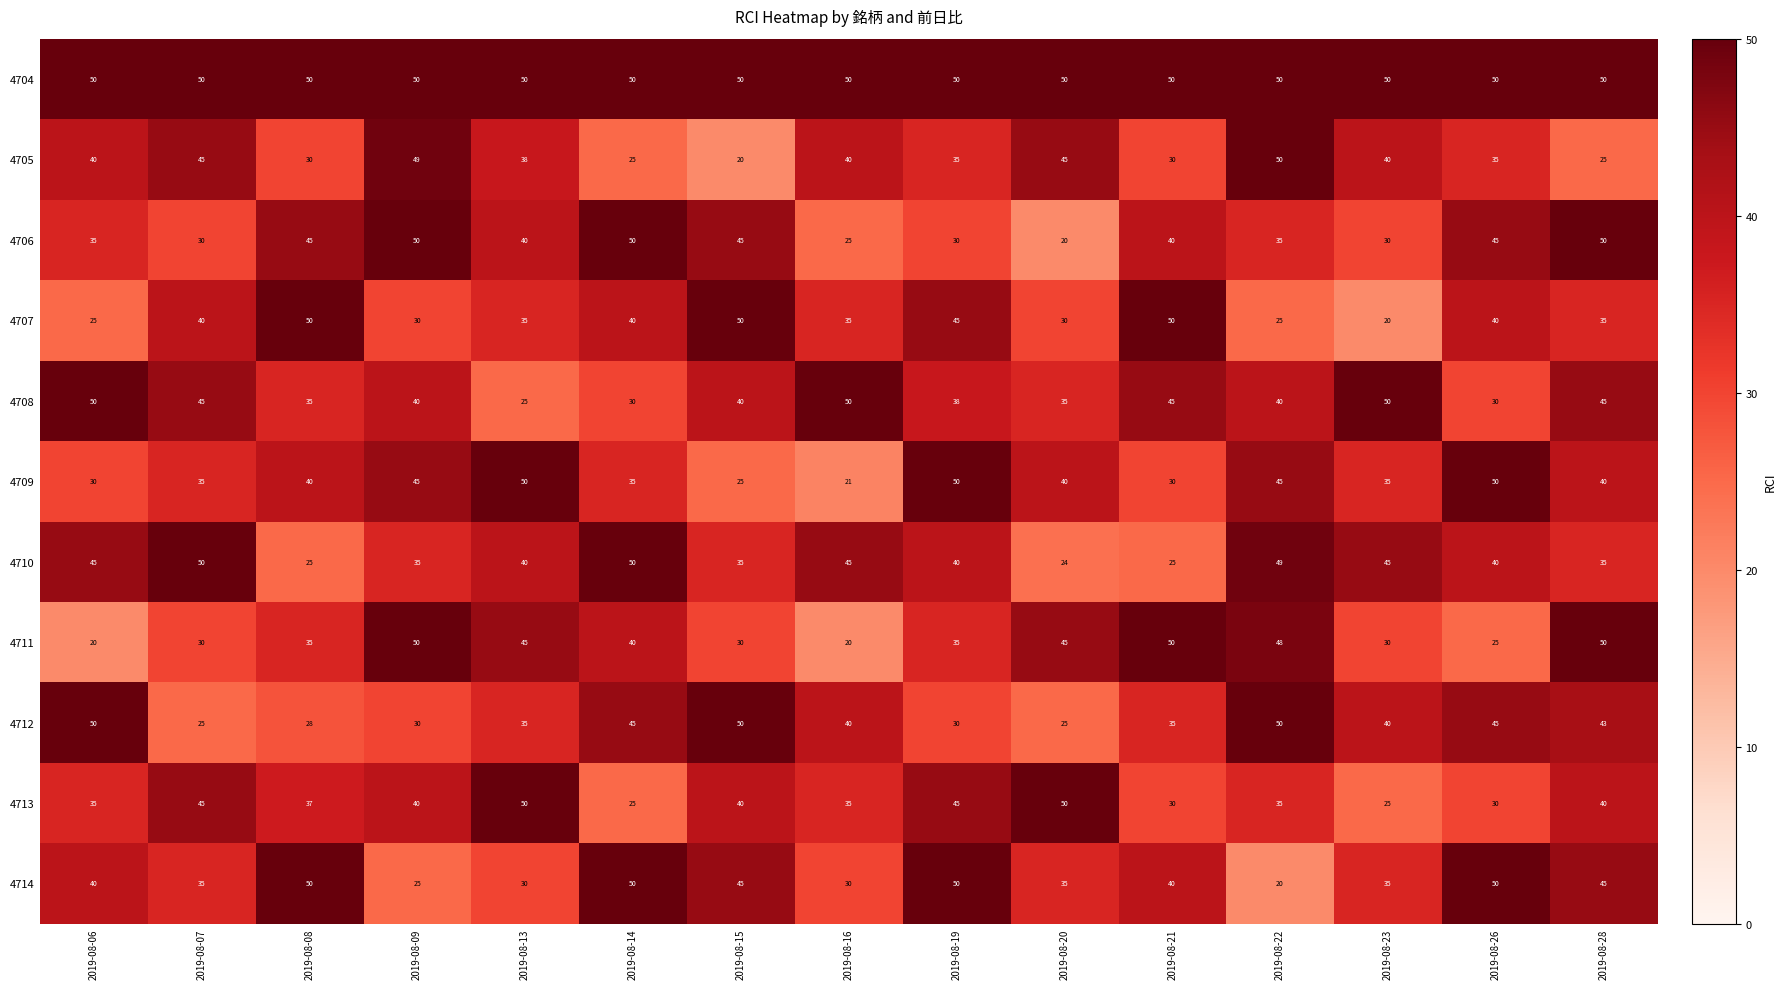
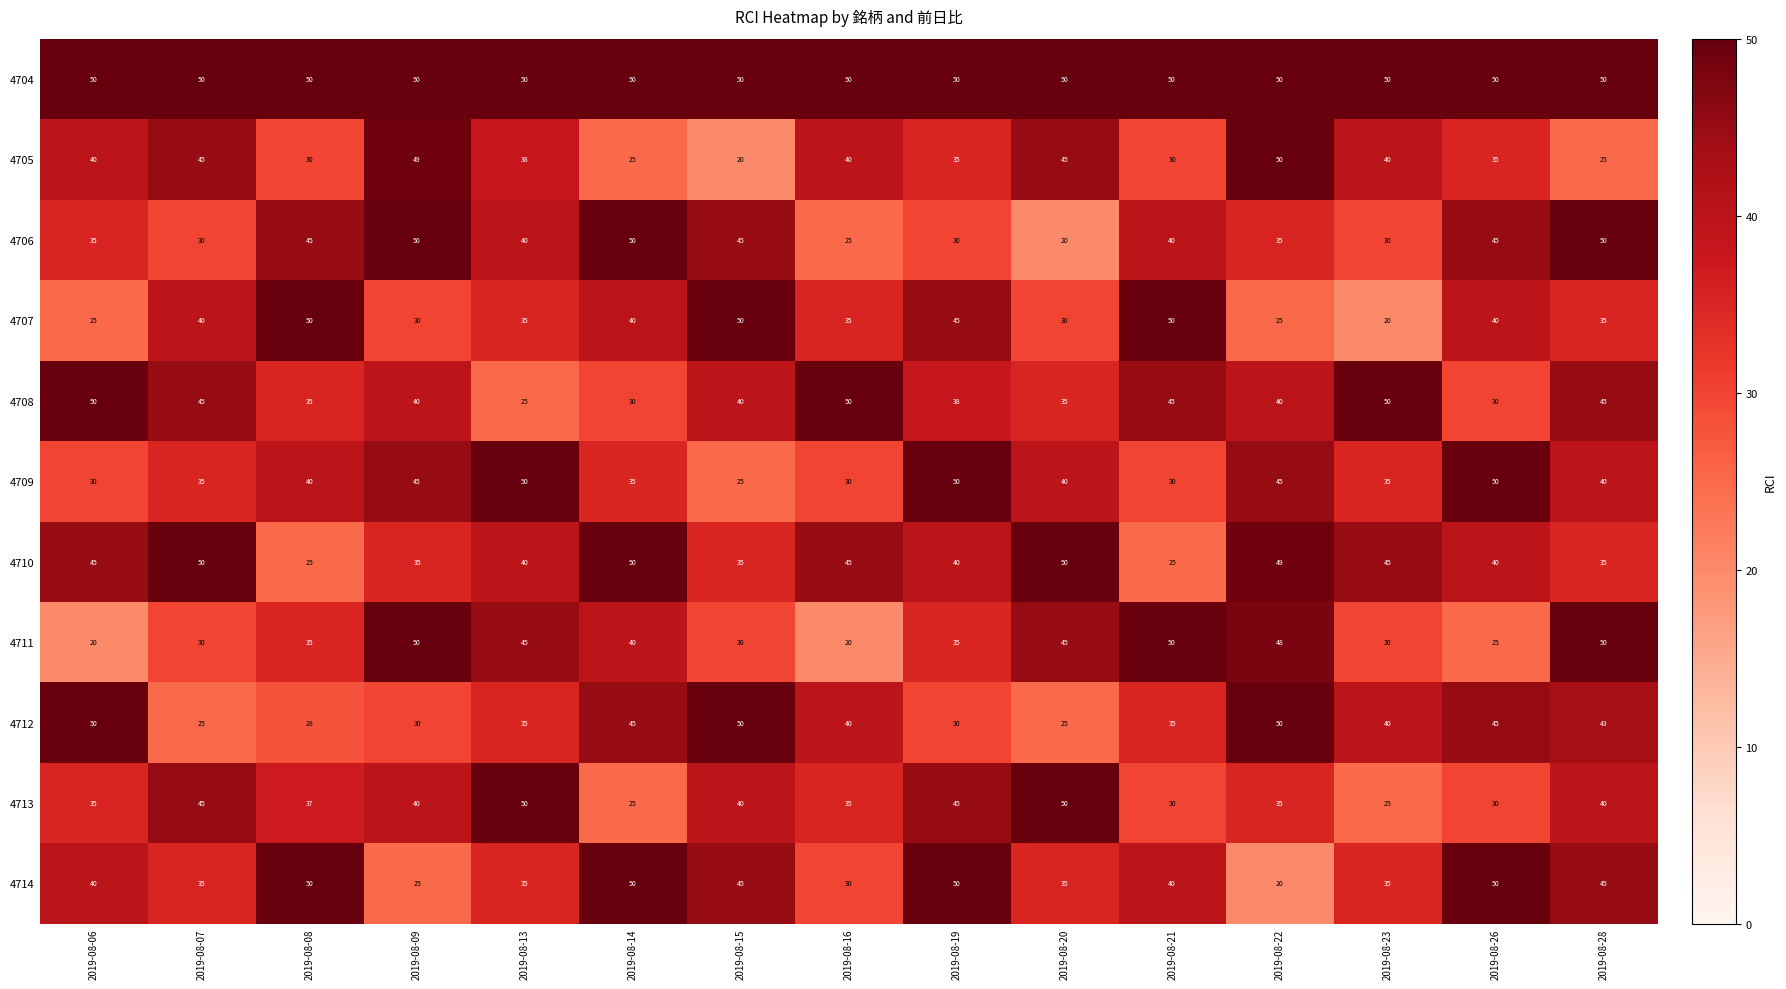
  {
    "4704": {
      "2019-08-06": 50,
      "2019-08-07": 50,
      "2019-08-08": 50,
      "2019-08-09": 50,
      "2019-08-13": 50,
      "2019-08-14": 50,
      "2019-08-15": 50,
      "2019-08-16": 50,
      "2019-08-19": 50,
      "2019-08-20": 50,
      "2019-08-21": 50,
      "2019-08-22": 50,
      "2019-08-23": 50,
      "2019-08-26": 50,
      "2019-08-28": 50
    },
    "4705": {
      "2019-08-06": 40,
      "2019-08-07": 45,
      "2019-08-08": 30,
      "2019-08-09": 49,
      "2019-08-13": 38,
      "2019-08-14": 25,
      "2019-08-15": 20,
      "2019-08-16": 40,
      "2019-08-19": 35,
      "2019-08-20": 45,
      "2019-08-21": 30,
      "2019-08-22": 50,
      "2019-08-23": 40,
      "2019-08-26": 35,
      "2019-08-28": 25
    },
    "4706": {
      "2019-08-06": 35,
      "2019-08-07": 30,
      "2019-08-08": 45,
      "2019-08-09": 50,
      "2019-08-13": 40,
      "2019-08-14": 50,
      "2019-08-15": 45,
      "2019-08-16": 25,
      "2019-08-19": 30,
      "2019-08-20": 20,
      "2019-08-21": 40,
      "2019-08-22": 35,
      "2019-08-23": 30,
      "2019-08-26": 45,
      "2019-08-28": 50
    },
    "4707": {
      "2019-08-06": 25,
      "2019-08-07": 40,
      "2019-08-08": 50,
      "2019-08-09": 30,
      "2019-08-13": 35,
      "2019-08-14": 40,
      "2019-08-15": 50,
      "2019-08-16": 35,
      "2019-08-19": 45,
      "2019-08-20": 30,
      "2019-08-21": 50,
      "2019-08-22": 25,
      "2019-08-23": 20,
      "2019-08-26": 40,
      "2019-08-28": 35
    },
    "4708": {
      "2019-08-06": 50,
      "2019-08-07": 45,
      "2019-08-08": 35,
      "2019-08-09": 40,
      "2019-08-13": 25,
      "2019-08-14": 30,
      "2019-08-15": 40,
      "2019-08-16": 50,
      "2019-08-19": 38,
      "2019-08-20": 35,
      "2019-08-21": 45,
      "2019-08-22": 40,
      "2019-08-23": 50,
      "2019-08-26": 30,
      "2019-08-28": 45
    },
    "4709": {
      "2019-08-06": 30,
      "2019-08-07": 35,
      "2019-08-08": 40,
      "2019-08-09": 45,
      "2019-08-13": 50,
      "2019-08-14": 35,
      "2019-08-15": 25,
-     "2019-08-16": 21,
+     "2019-08-16": 30,
      "2019-08-19": 50,
      "2019-08-20": 40,
      "2019-08-21": 30,
      "2019-08-22": 45,
      "2019-08-23": 35,
      "2019-08-26": 50,
      "2019-08-28": 40
    },
    "4710": {
      "2019-08-06": 45,
      "2019-08-07": 50,
      "2019-08-08": 25,
      "2019-08-09": 35,
      "2019-08-13": 40,
      "2019-08-14": 50,
      "2019-08-15": 35,
      "2019-08-16": 45,
      "2019-08-19": 40,
-     "2019-08-20": 24,
+     "2019-08-20": 50,
      "2019-08-21": 25,
      "2019-08-22": 49,
      "2019-08-23": 45,
      "2019-08-26": 40,
      "2019-08-28": 35
    },
    "4711": {
      "2019-08-06": 20,
      "2019-08-07": 30,
      "2019-08-08": 35,
      "2019-08-09": 50,
      "2019-08-13": 45,
      "2019-08-14": 40,
      "2019-08-15": 30,
      "2019-08-16": 20,
      "2019-08-19": 35,
      "2019-08-20": 45,
      "2019-08-21": 50,
      "2019-08-22": 48,
      "2019-08-23": 30,
      "2019-08-26": 25,
      "2019-08-28": 50
    },
    "4712": {
      "2019-08-06": 50,
      "2019-08-07": 25,
      "2019-08-08": 28,
      "2019-08-09": 30,
      "2019-08-13": 35,
      "2019-08-14": 45,
      "2019-08-15": 50,
      "2019-08-16": 40,
      "2019-08-19": 30,
      "2019-08-20": 25,
      "2019-08-21": 35,
      "2019-08-22": 50,
      "2019-08-23": 40,
      "2019-08-26": 45,
      "2019-08-28": 43
    },
    "4713": {
      "2019-08-06": 35,
      "2019-08-07": 45,
      "2019-08-08": 37,
      "2019-08-09": 40,
      "2019-08-13": 50,
      "2019-08-14": 25,
      "2019-08-15": 40,
      "2019-08-16": 35,
      "2019-08-19": 45,
      "2019-08-20": 50,
      "2019-08-21": 30,
      "2019-08-22": 35,
      "2019-08-23": 25,
      "2019-08-26": 30,
      "2019-08-28": 40
    },
    "4714": {
      "2019-08-06": 40,
      "2019-08-07": 35,
      "2019-08-08": 50,
      "2019-08-09": 25,
-     "2019-08-13": 30,
+     "2019-08-13": 35,
      "2019-08-14": 50,
      "2019-08-15": 45,
      "2019-08-16": 30,
      "2019-08-19": 50,
      "2019-08-20": 35,
      "2019-08-21": 40,
      "2019-08-22": 20,
      "2019-08-23": 35,
      "2019-08-26": 50,
      "2019-08-28": 45
    }
  }
